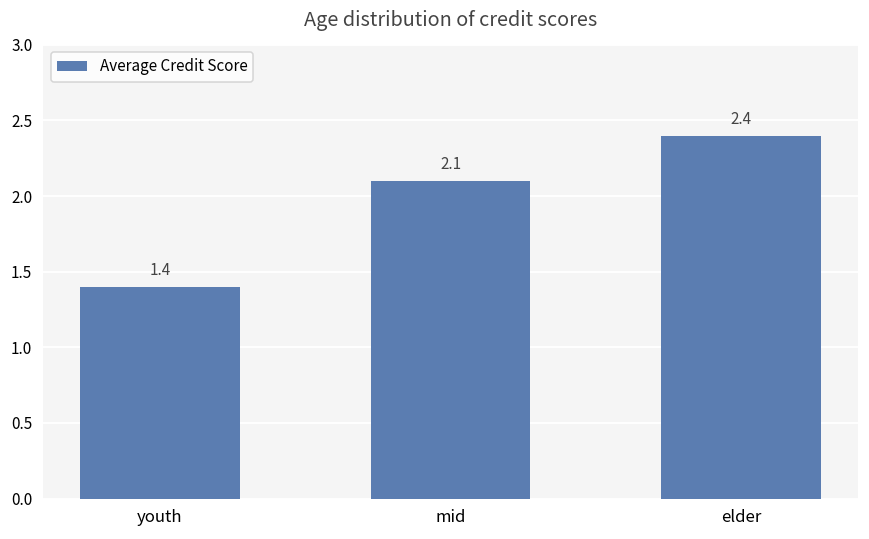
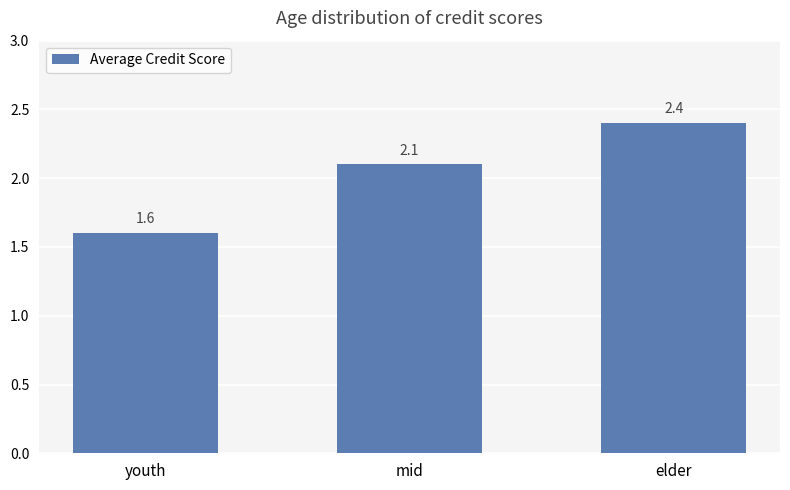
  {
-   "youth": 1.4,
+   "youth": 1.6,
    "mid": 2.1,
    "elder": 2.4
  }
